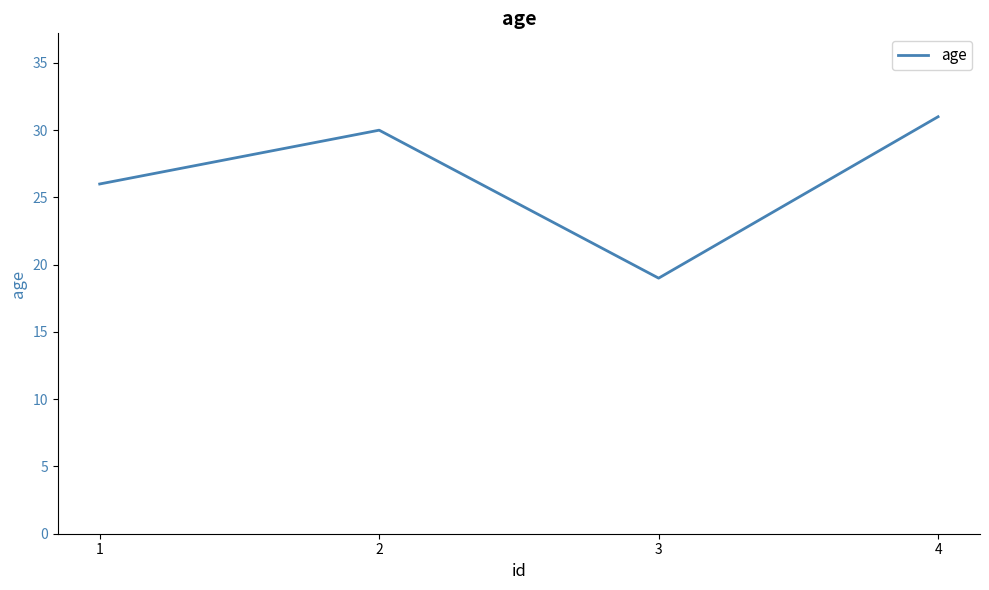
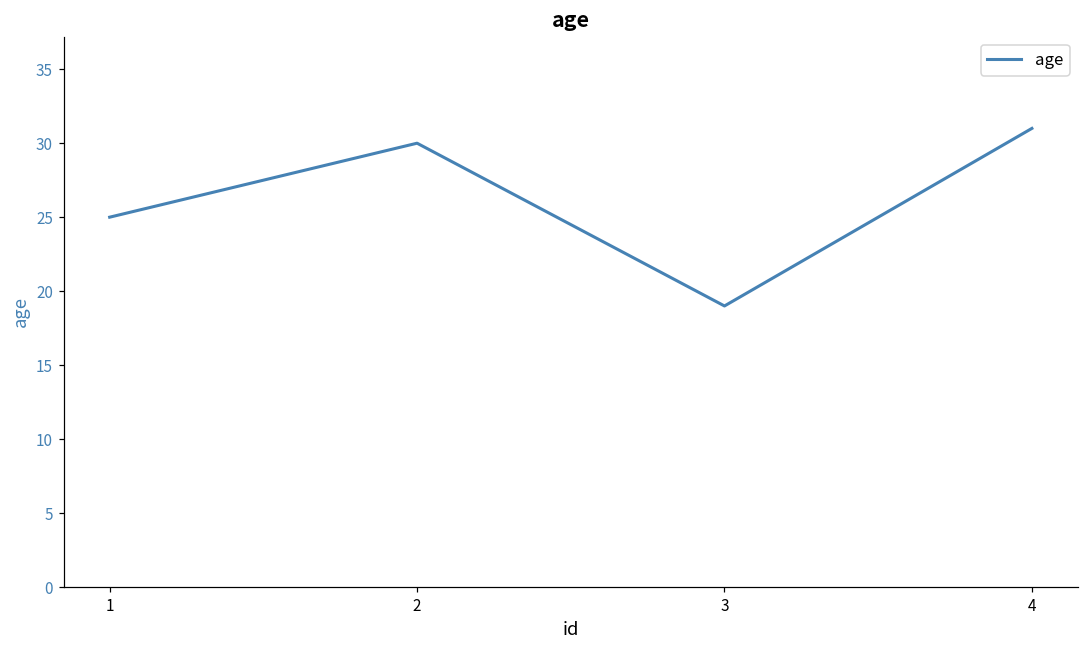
  {
-   "1": 26,
+   "1": 25,
    "2": 30,
    "3": 19,
    "4": 31
  }
